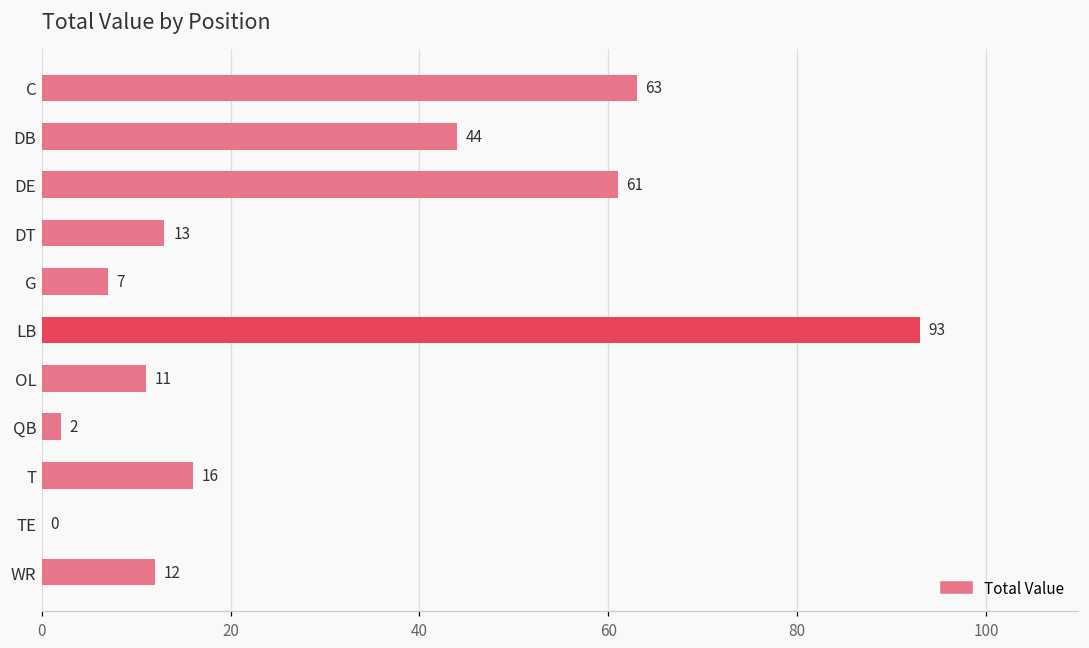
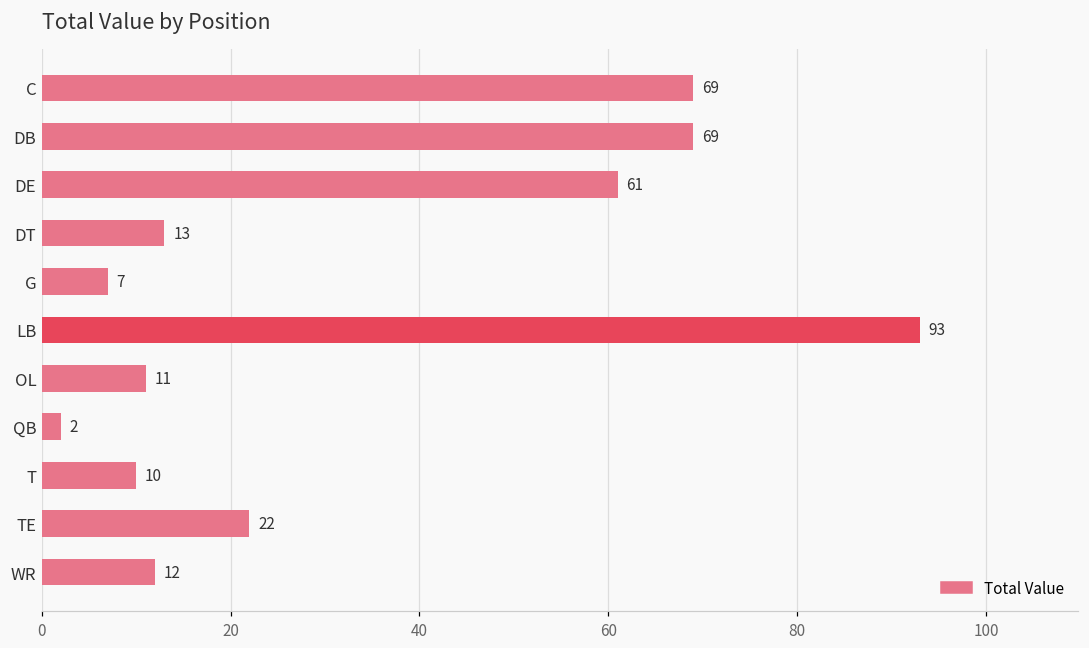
  {
-   "C": 63,
-   "DB": 44,
+   "C": 69,
+   "DB": 69,
    "DE": 61,
    "DT": 13,
    "G": 7,
    "LB": 93,
    "OL": 11,
    "QB": 2,
-   "T": 16,
-   "TE": 0,
+   "T": 10,
+   "TE": 22,
    "WR": 12
  }
